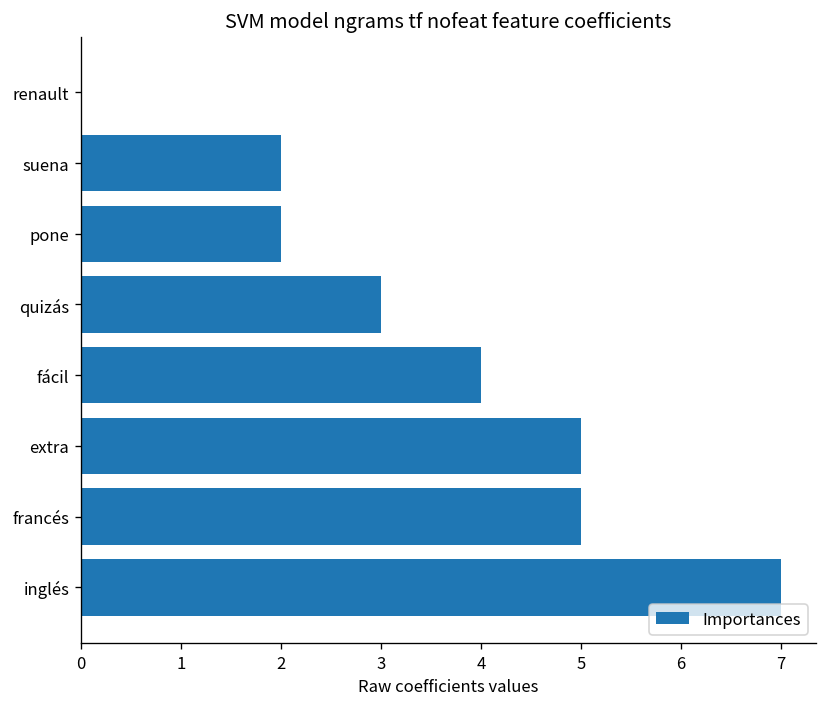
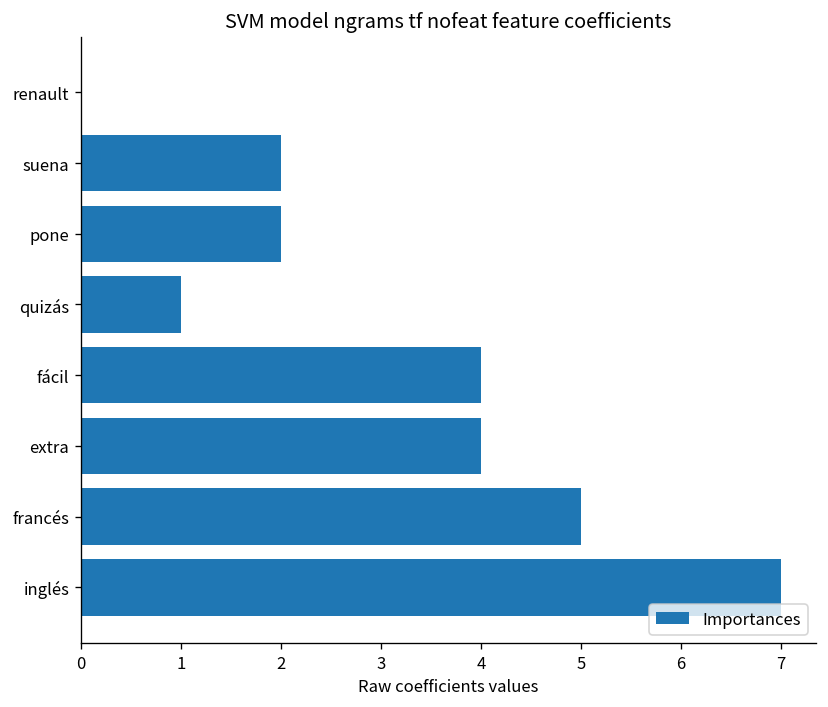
  {
    "renault": 0,
    "suena": 2,
    "pone": 2,
-   "quizás": 3,
+   "quizás": 1,
    "fácil": 4,
-   "extra": 5,
+   "extra": 4,
    "francés": 5,
    "inglés": 7
  }
